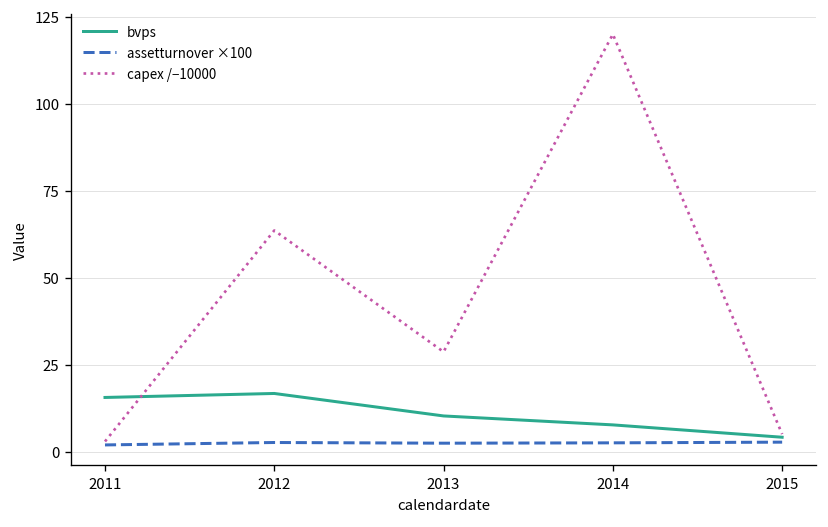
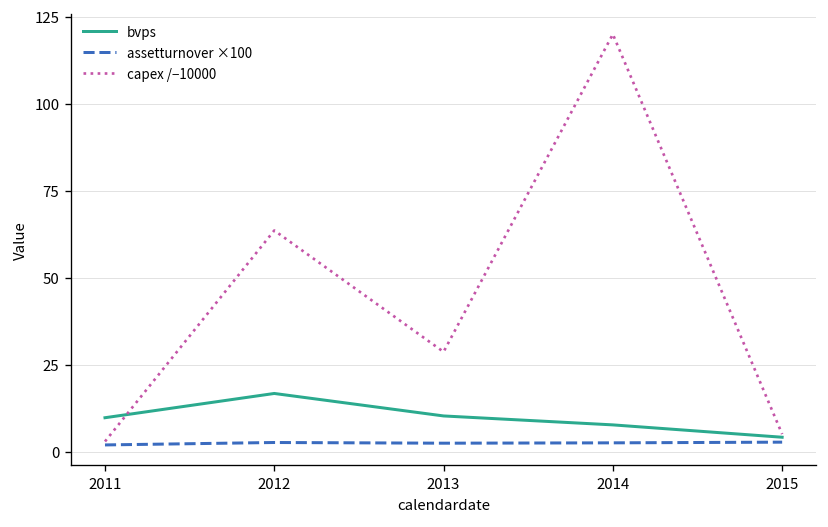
  {
    "bvps": {
-     "2011": 16,
+     "2011": 10,
      "2012": 17,
      "2013": 10,
      "2014": 8,
      "2015": 4
    },
    "assetturnover ×100": {
      "2011": 2,
      "2012": 3,
      "2013": 3,
      "2014": 3,
      "2015": 3
    },
    "capex /−10000": {
      "2011": 3,
      "2012": 64,
      "2013": 29,
      "2014": 120,
      "2015": 5
    }
  }
